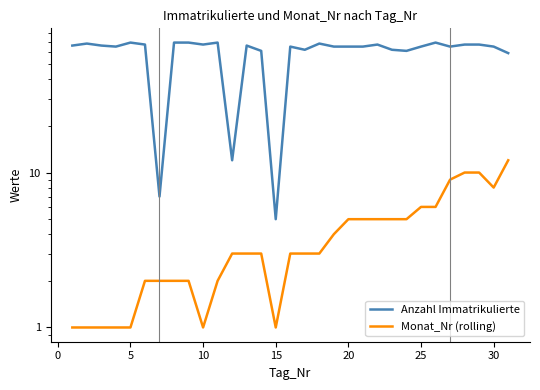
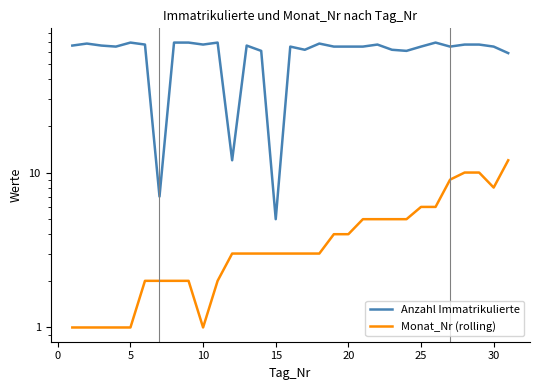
  {
    "Anzahl Immatrikulierte": {
      "5": 70,
      "10": 67,
      "15": 5,
      "20": 65,
      "25": 65,
      "30": 65
    },
    "Monat_Nr (rolling)": {
      "5": 1,
      "10": 1,
-     "15": 1,
-     "20": 5,
+     "15": 3,
+     "20": 4,
      "25": 6,
      "30": 8
    }
  }
